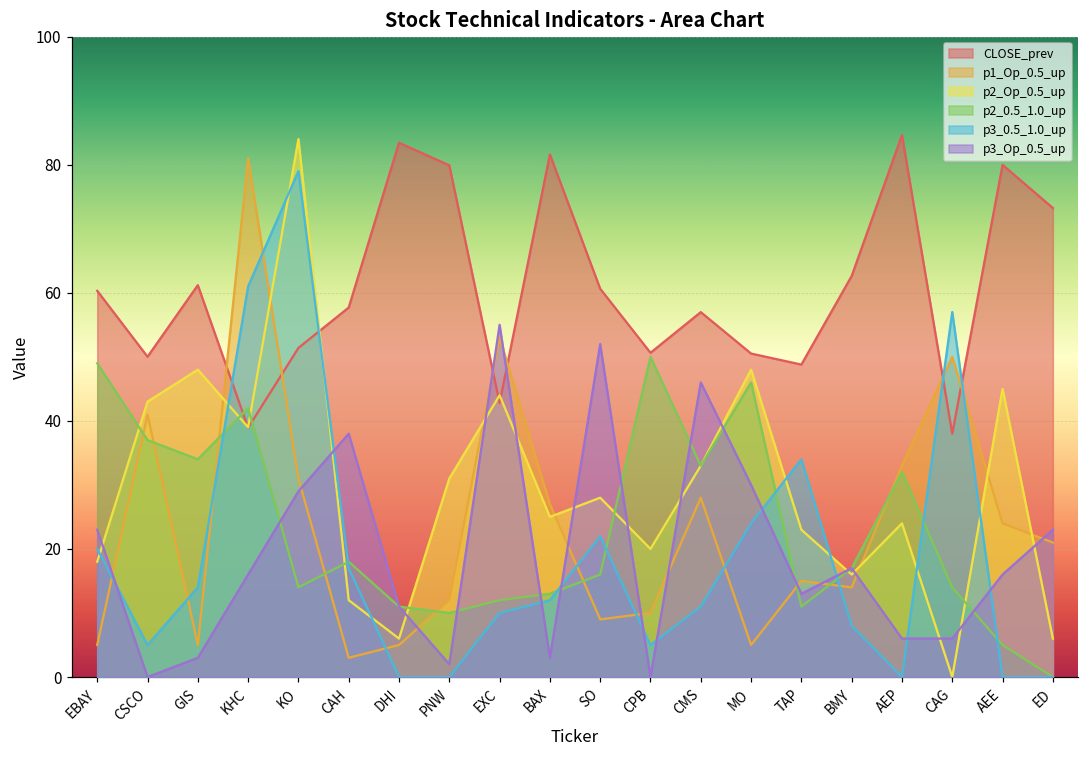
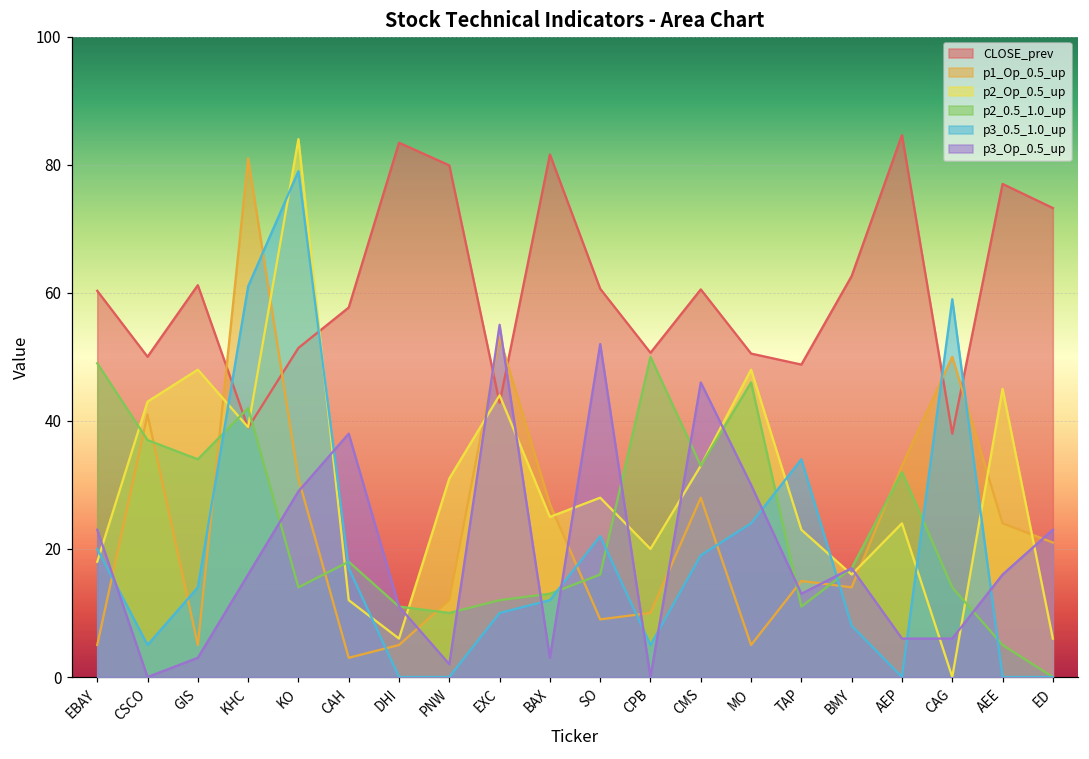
  {
    "CLOSE_prev": {
      "EBAY": 60,
      "CSCO": 50,
      "GIS": 61,
      "KO": 51,
      "CAH": 58,
      "DHI": 83,
      "PNW": 80,
      "EXC": 43,
      "BAX": 82,
      "SO": 61,
      "CPB": 51,
-     "CMS": 57,
+     "CMS": 61,
      "MO": 51,
      "TAP": 49,
      "BMY": 63,
      "AEP": 85,
      "CAG": 38,
-     "AEE": 80,
+     "AEE": 77,
      "ED": 73
    },
    "p2_0.5_1.0_up": {
      "EBAY": 49,
      "CSCO": 37,
      "GIS": 34,
      "KHC": 42,
      "KO": 14,
      "CAH": 18,
      "PNW": 10,
      "EXC": 12,
      "BAX": 13,
      "SO": 16,
      "CPB": 50,
      "MO": 46,
      "TAP": 11,
      "AEP": 32,
      "CAG": 14,
      "AEE": 5
    },
    "p3_0.5_1.0_up": {
      "EBAY": 20,
      "CSCO": 5,
      "GIS": 14,
      "KHC": 61,
      "KO": 79,
      "CAH": 17,
      "DHI": 0,
      "PNW": 0,
      "EXC": 10,
      "BAX": 12,
      "SO": 22,
      "CPB": 5,
-     "CMS": 11,
+     "CMS": 19,
      "MO": 24,
      "TAP": 34,
      "BMY": 8,
      "AEP": 0,
-     "CAG": 57,
+     "CAG": 59,
      "AEE": 0
    },
    "p3_Op_0.5_up": {
      "EBAY": 23,
      "CSCO": 0,
      "GIS": 3,
      "KHC": 16,
      "KO": 29,
      "CAH": 38,
      "PNW": 2,
      "EXC": 55,
      "BAX": 3,
      "SO": 52,
      "CPB": 0,
      "CMS": 46,
      "MO": 30,
      "TAP": 13,
      "AEP": 6,
      "CAG": 6,
      "AEE": 16,
      "ED": 23
    }
  }
